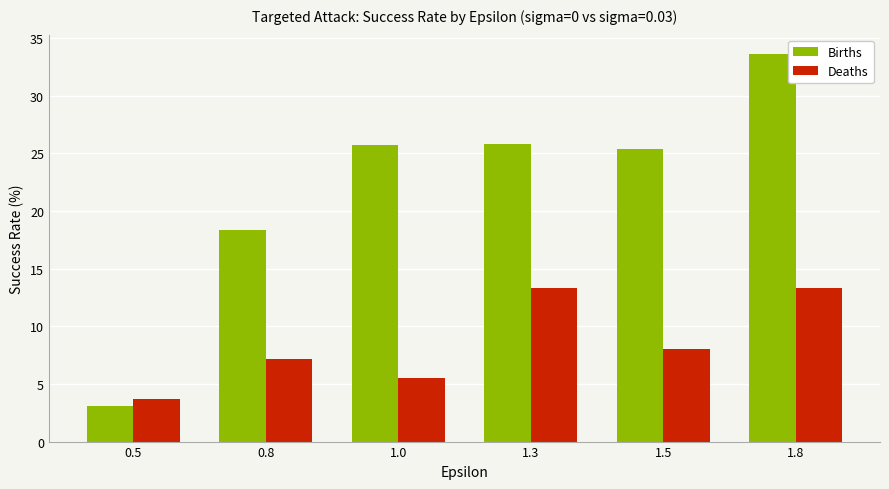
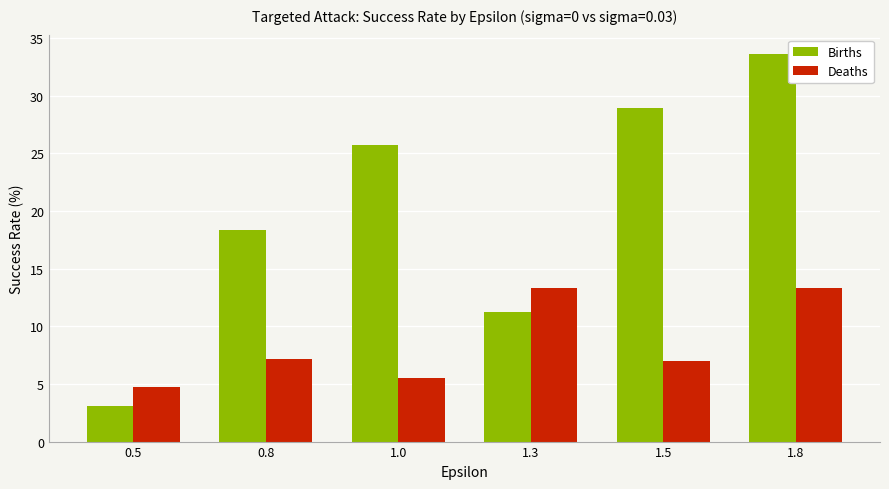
  {
    "Births": {
      "0.5": 3.1,
      "0.8": 18.3,
      "1.0": 25.7,
-     "1.3": 25.8,
-     "1.5": 25.4,
+     "1.3": 11.2,
+     "1.5": 28.9,
      "1.8": 33.6
    },
    "Deaths": {
-     "0.5": 3.7,
+     "0.5": 4.7,
      "0.8": 7.2,
      "1.0": 5.5,
      "1.3": 13.3,
-     "1.5": 8,
+     "1.5": 7,
      "1.8": 13.3
    }
  }
